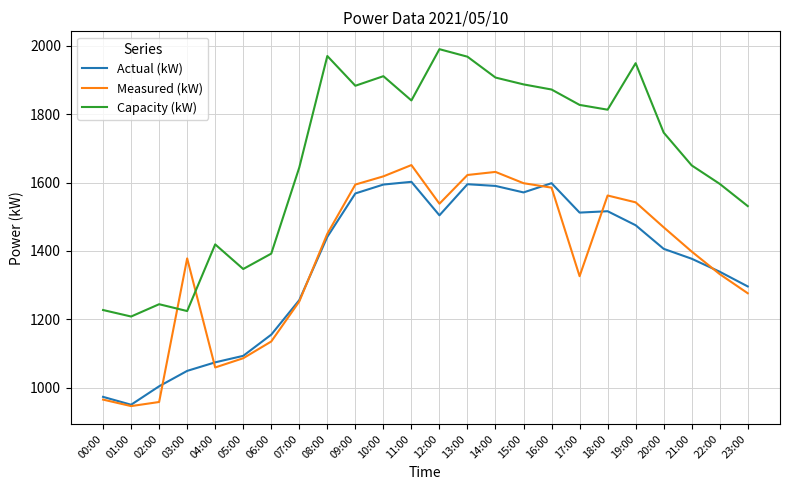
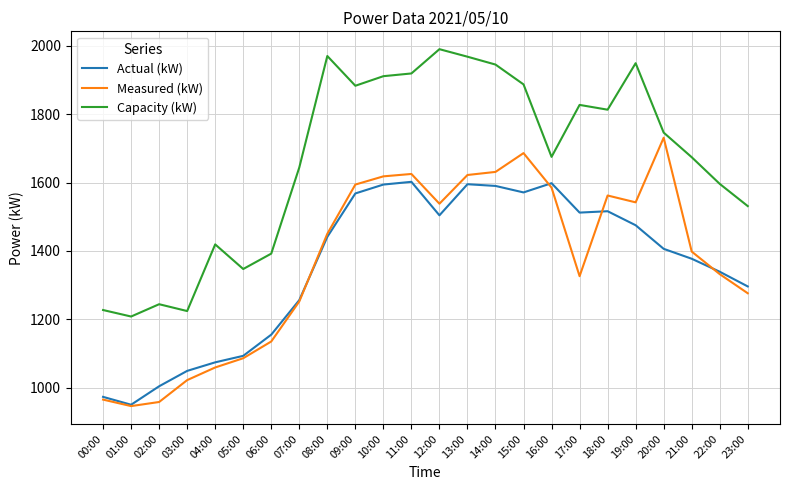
  {
    "Actual (kW)": {
      "00:00": 970,
      "02:00": 1000,
      "03:00": 1050,
      "04:00": 1070,
      "06:00": 1160,
      "08:00": 1440,
      "09:00": 1570,
      "10:00": 1590,
      "11:00": 1600,
      "12:00": 1500,
      "13:00": 1600,
      "14:00": 1590,
      "15:00": 1570,
      "16:00": 1600,
      "17:00": 1510,
      "18:00": 1520,
      "19:00": 1480,
      "20:00": 1410,
      "21:00": 1380,
      "23:00": 1300
    },
    "Measured (kW)": {
      "00:00": 970,
      "02:00": 960,
-     "03:00": 1380,
+     "03:00": 1020,
      "04:00": 1060,
      "06:00": 1140,
      "08:00": 1450,
      "09:00": 1590,
      "10:00": 1620,
-     "11:00": 1650,
+     "11:00": 1630,
      "12:00": 1540,
      "13:00": 1620,
      "14:00": 1630,
-     "15:00": 1600,
+     "15:00": 1690,
      "16:00": 1590,
      "17:00": 1330,
      "18:00": 1560,
      "19:00": 1540,
-     "20:00": 1470,
+     "20:00": 1730,
      "21:00": 1400,
      "23:00": 1280
    },
    "Capacity (kW)": {
      "00:00": 1230,
      "01:00": 1210,
      "02:00": 1240,
      "03:00": 1220,
      "04:00": 1420,
      "05:00": 1350,
      "06:00": 1390,
      "07:00": 1640,
      "08:00": 1970,
      "09:00": 1880,
      "10:00": 1910,
-     "11:00": 1840,
+     "11:00": 1920,
      "12:00": 1990,
      "13:00": 1970,
-     "14:00": 1910,
+     "14:00": 1950,
      "15:00": 1890,
-     "16:00": 1870,
+     "16:00": 1680,
      "17:00": 1830,
      "18:00": 1810,
      "19:00": 1950,
      "20:00": 1750,
-     "21:00": 1650,
+     "21:00": 1670,
      "22:00": 1600,
      "23:00": 1530
    }
  }
